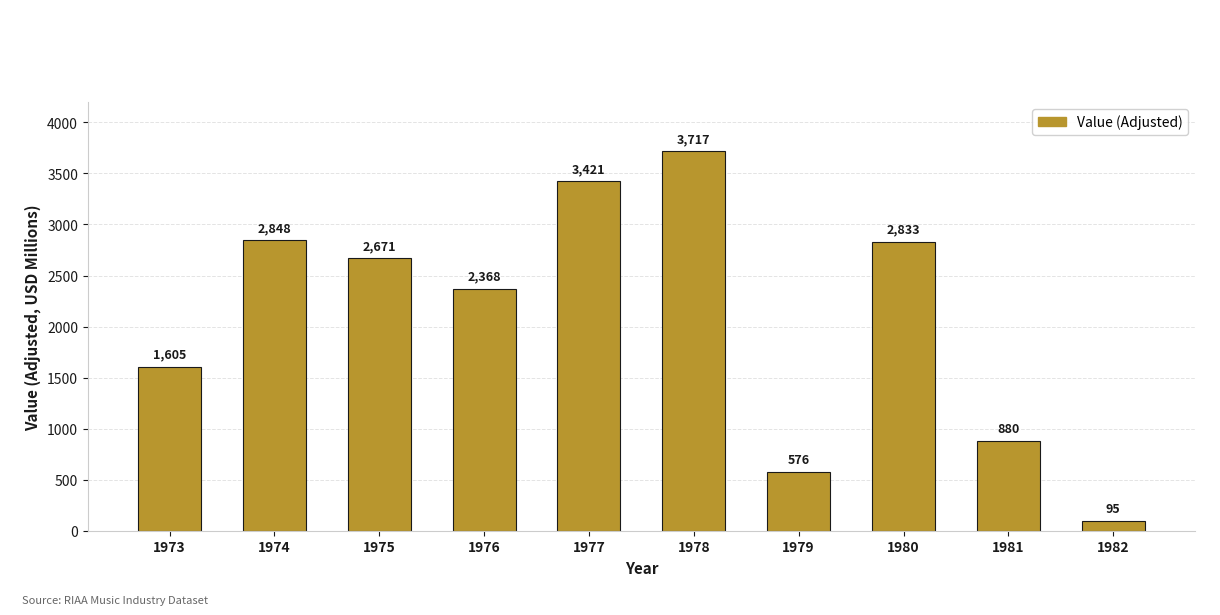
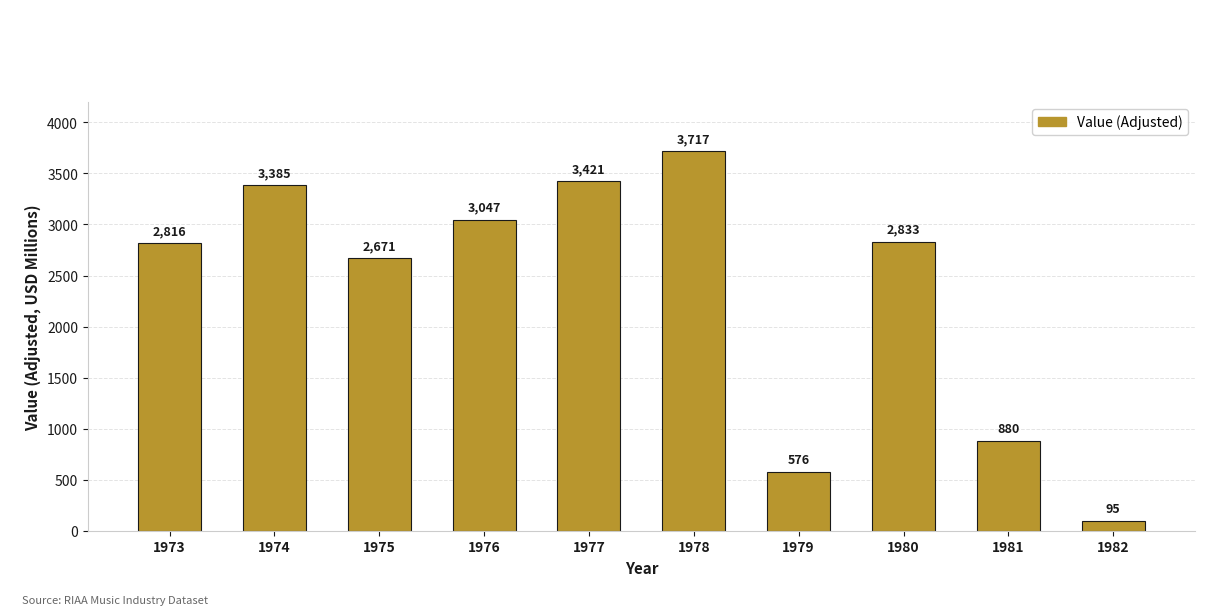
  {
-   "1973": "1,605",
-   "1974": "2,848",
+   "1973": "2,816",
+   "1974": "3,385",
    "1975": "2,671",
-   "1976": "2,368",
+   "1976": "3,047",
    "1977": "3,421",
    "1978": "3,717",
    "1979": "576",
    "1980": "2,833",
    "1981": "880",
    "1982": "95"
  }
